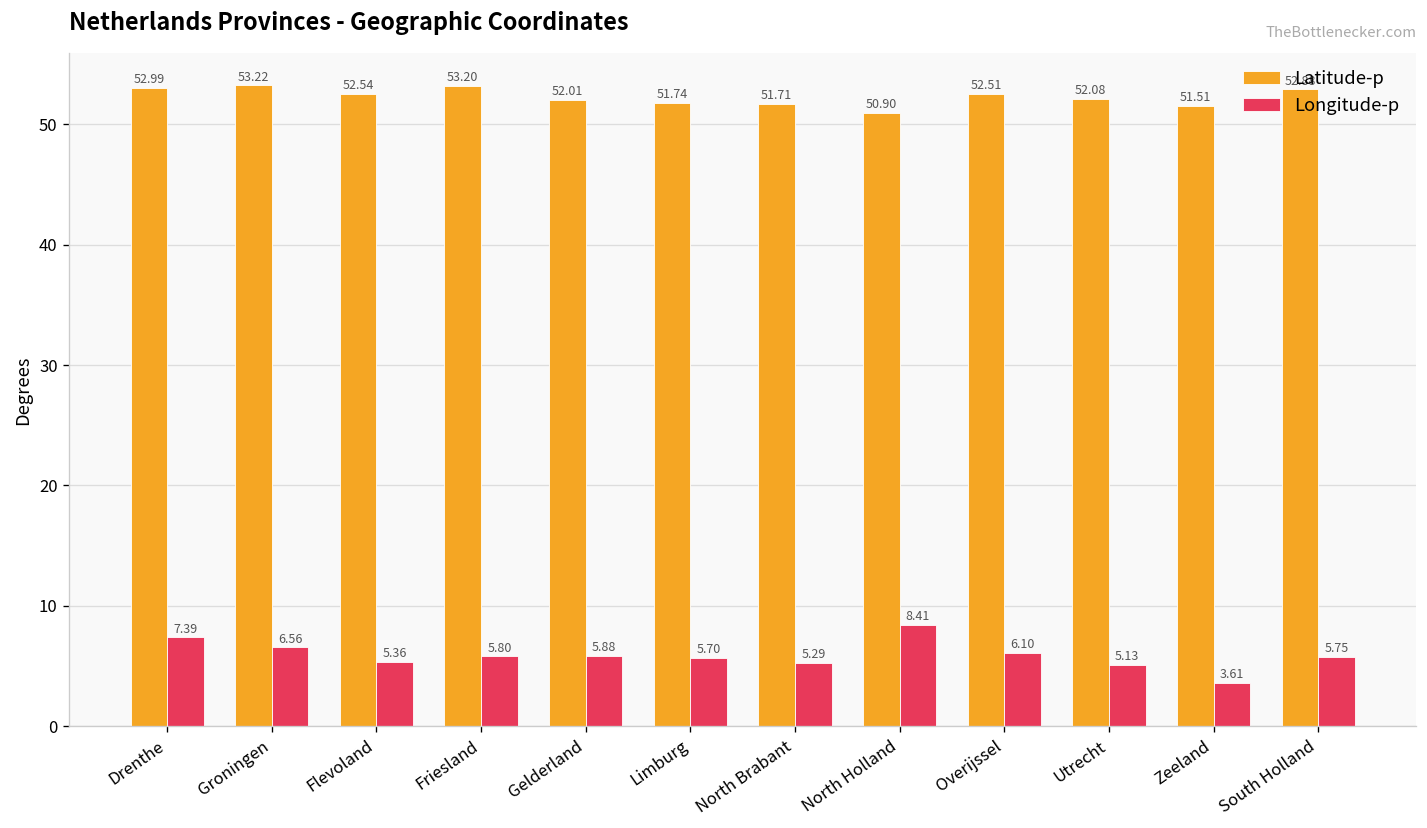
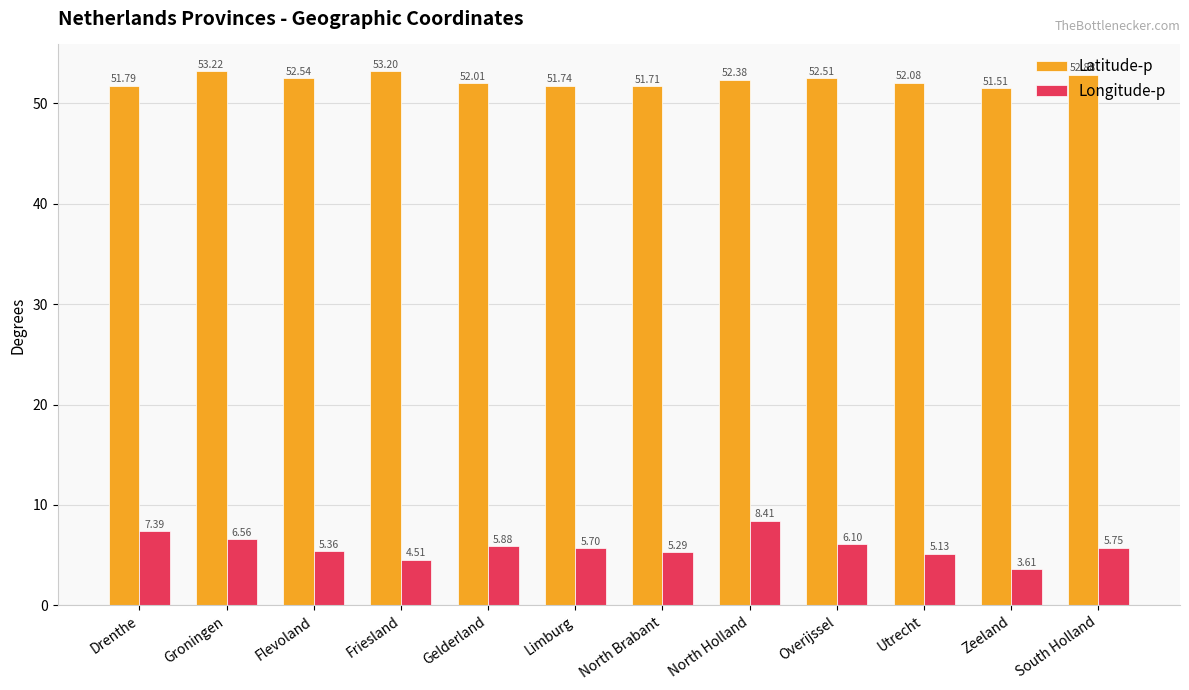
  {
    "Latitude-p": {
-     "Drenthe": 52.99,
+     "Drenthe": 51.79,
      "Groningen": 53.22,
      "Flevoland": 52.54,
      "Friesland": 53.20,
      "Gelderland": 52.01,
      "Limburg": 51.74,
      "North Brabant": 51.71,
-     "North Holland": 50.90,
+     "North Holland": 52.38,
      "Overijssel": 52.51,
      "Utrecht": 52.08,
      "Zeeland": 51.51,
      "South Holland": 52.88
    },
    "Longitude-p": {
      "Drenthe": 7.39,
      "Groningen": 6.56,
      "Flevoland": 5.36,
-     "Friesland": 5.80,
+     "Friesland": 4.51,
      "Gelderland": 5.88,
      "Limburg": 5.70,
      "North Brabant": 5.29,
      "North Holland": 8.41,
      "Overijssel": 6.10,
      "Utrecht": 5.13,
      "Zeeland": 3.61,
      "South Holland": 5.75
    }
  }
